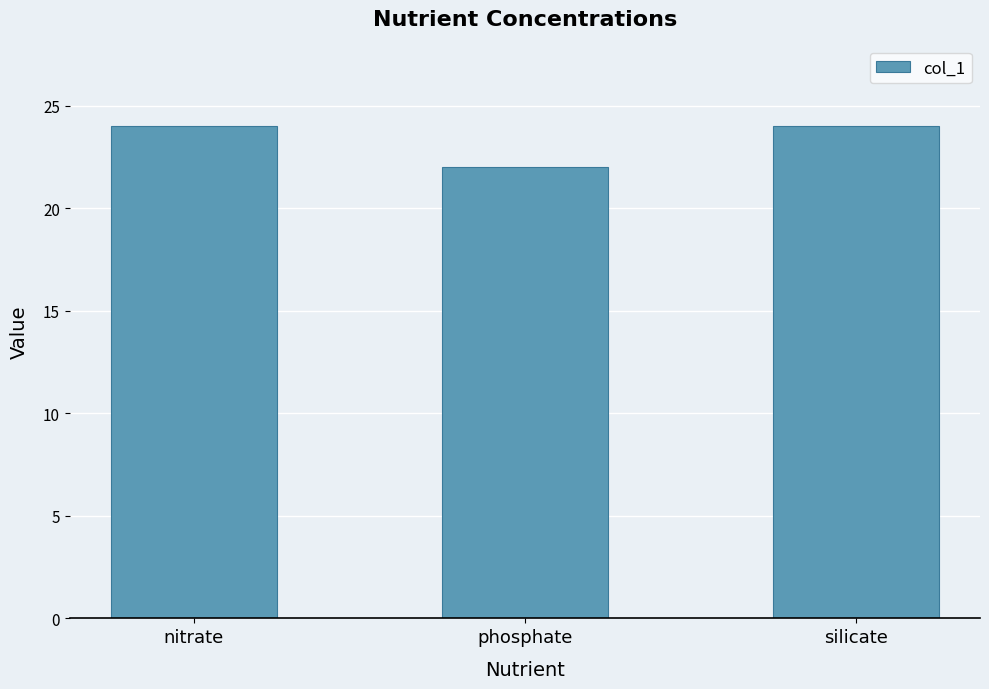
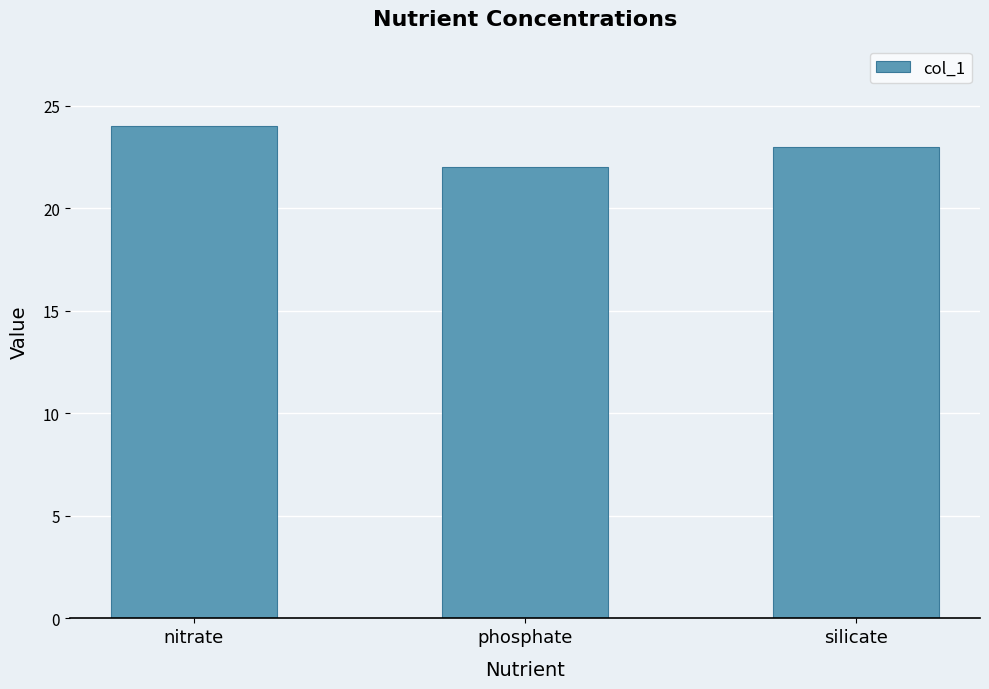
  {
    "nitrate": 24,
    "phosphate": 22,
-   "silicate": 24
+   "silicate": 23
  }
